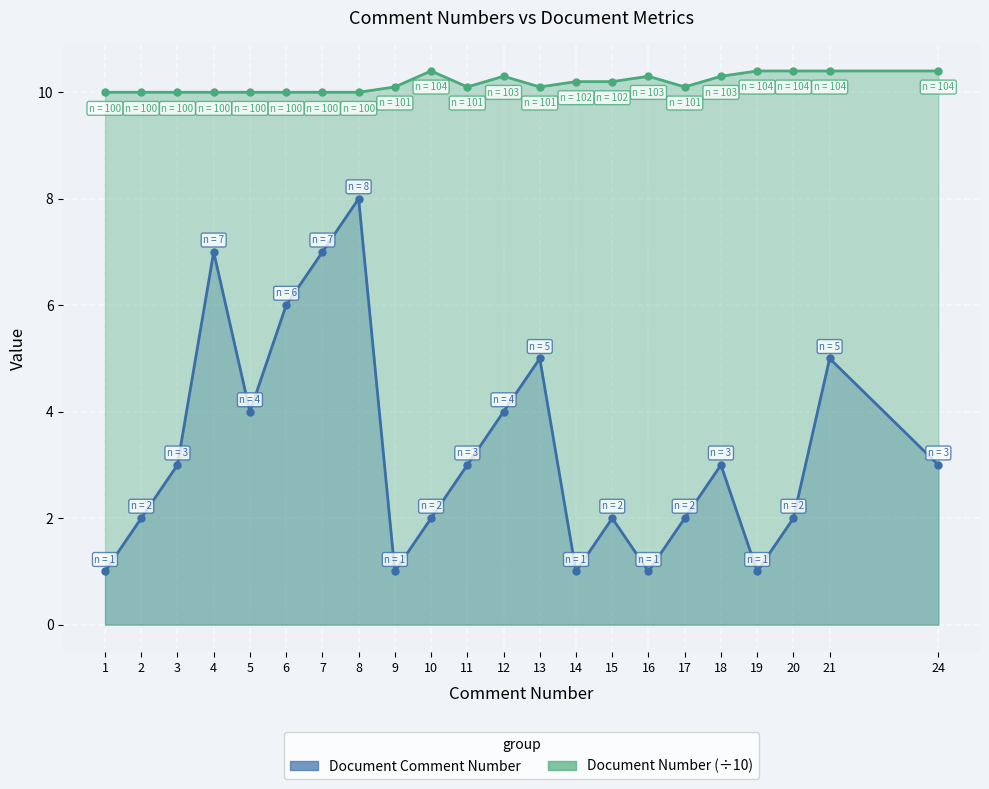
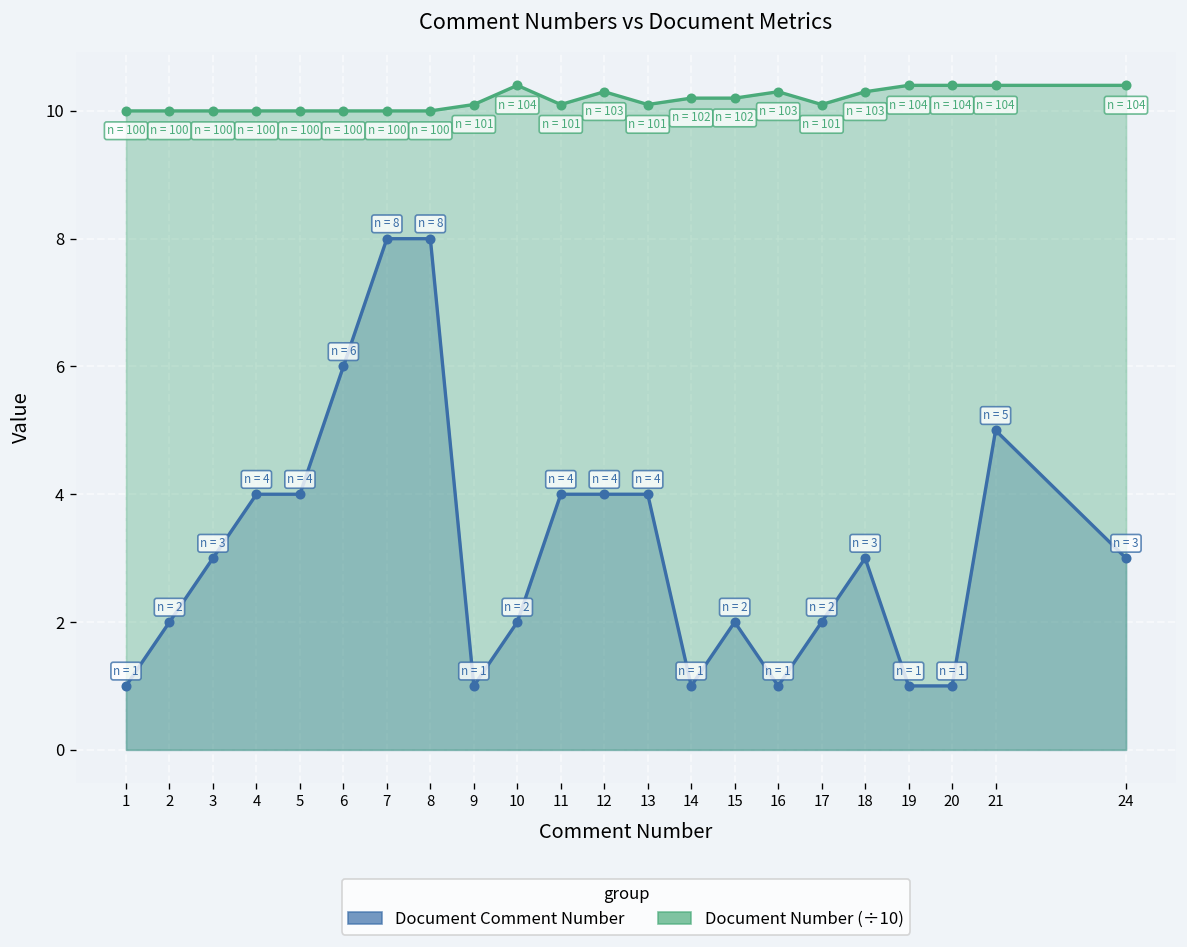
  {
    "Document Comment Number": {
-     "4": 7,
-     "7": 7,
-     "11": 3,
-     "13": 5,
-     "20": 2
+     "4": 4,
+     "7": 8,
+     "11": 4,
+     "13": 4,
+     "20": 1
    }
  }
